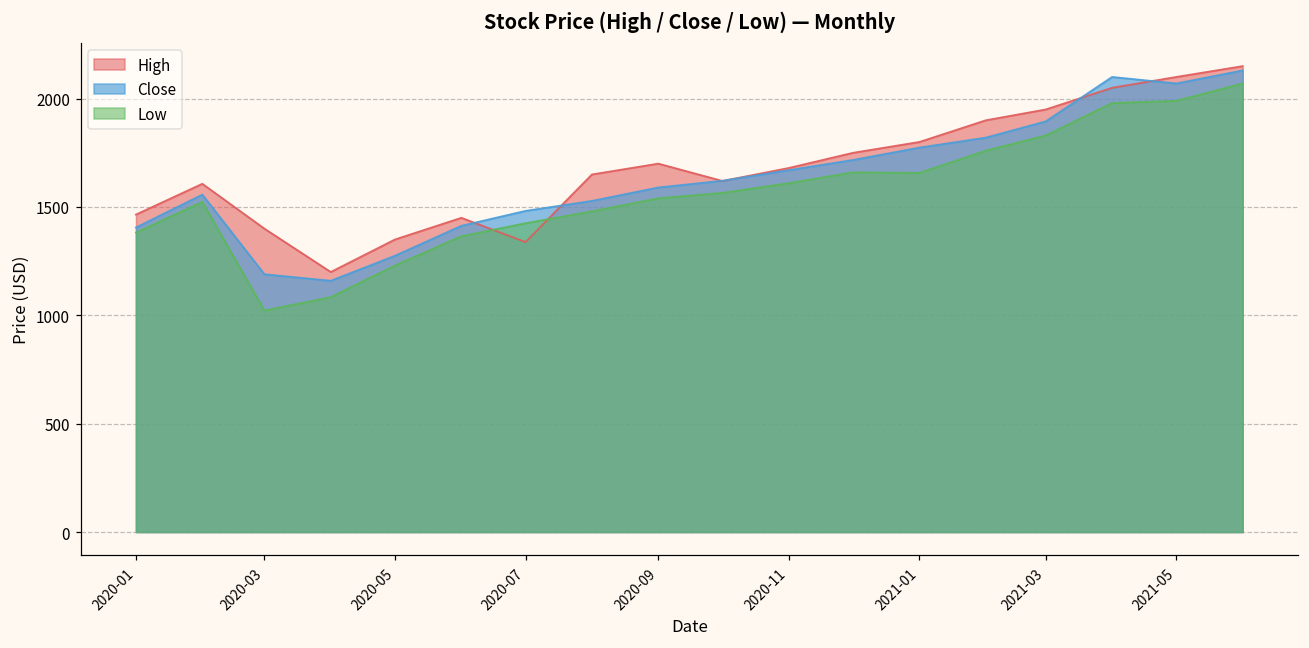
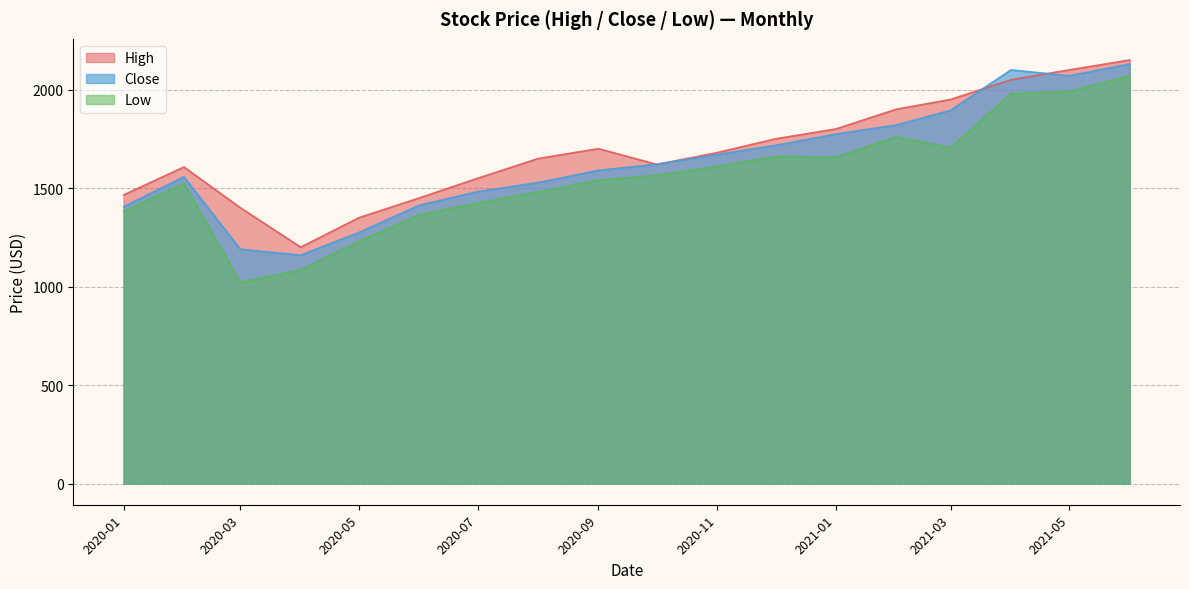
  {
    "High": {
      "2020-01": 1470,
      "2020-03": 1400,
      "2020-05": 1350,
-     "2020-07": 1340,
+     "2020-07": 1550,
      "2020-09": 1700,
      "2021-01": 1800,
      "2021-03": 1950,
      "2021-05": 2100
    },
    "Close": {
      "2020-01": 1410,
      "2020-03": 1190,
      "2020-05": 1280,
      "2020-07": 1480,
      "2020-09": 1590,
      "2021-01": 1770,
      "2021-03": 1900,
      "2021-05": 2070
    },
    "Low": {
      "2020-01": 1380,
      "2020-03": 1020,
      "2020-05": 1230,
      "2020-07": 1430,
      "2020-09": 1540,
      "2020-11": 1610,
      "2021-01": 1660,
-     "2021-03": 1830,
+     "2021-03": 1710,
      "2021-05": 1990
    }
  }
